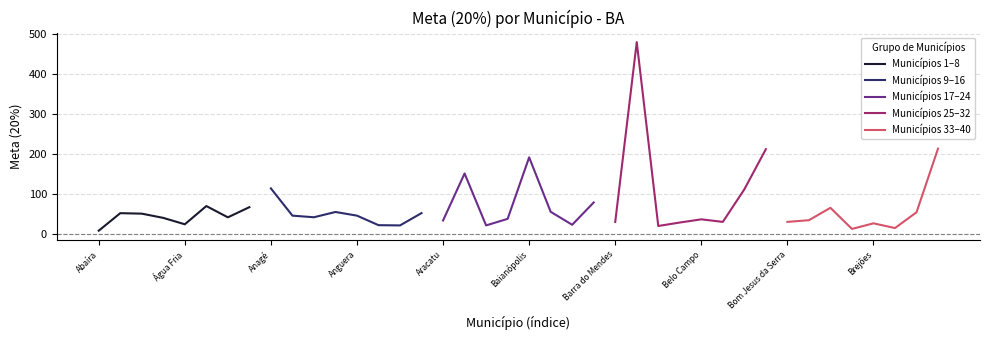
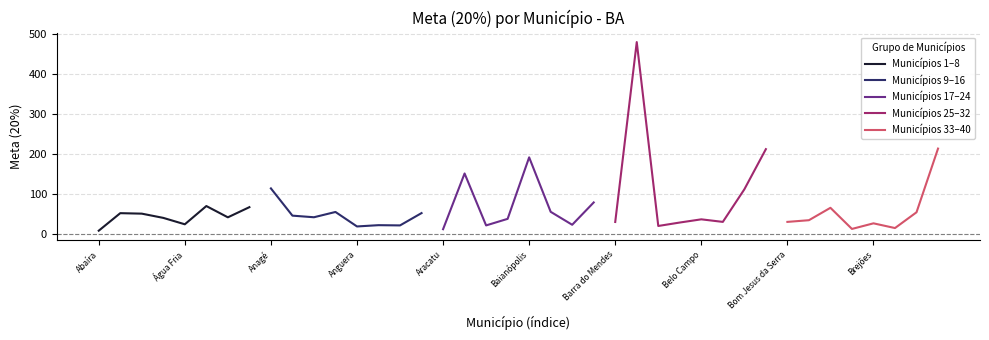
  {
    "Municípios 1–8": {
      "Abaíra": 10,
      "Água Fria": 20
    },
    "Municípios 9–16": {
      "Anagé": 110,
-     "Anguera": 50
+     "Anguera": 20
    },
    "Municípios 17–24": {
-     "Aracatu": 30,
+     "Aracatu": 10,
      "Baianópolis": 190
    },
    "Municípios 25–32": {
      "Barra do Mendes": 30,
      "Belo Campo": 40
    },
    "Municípios 33–40": {
      "Bom Jesus da Serra": 30,
      "Brejões": 30
    }
  }
